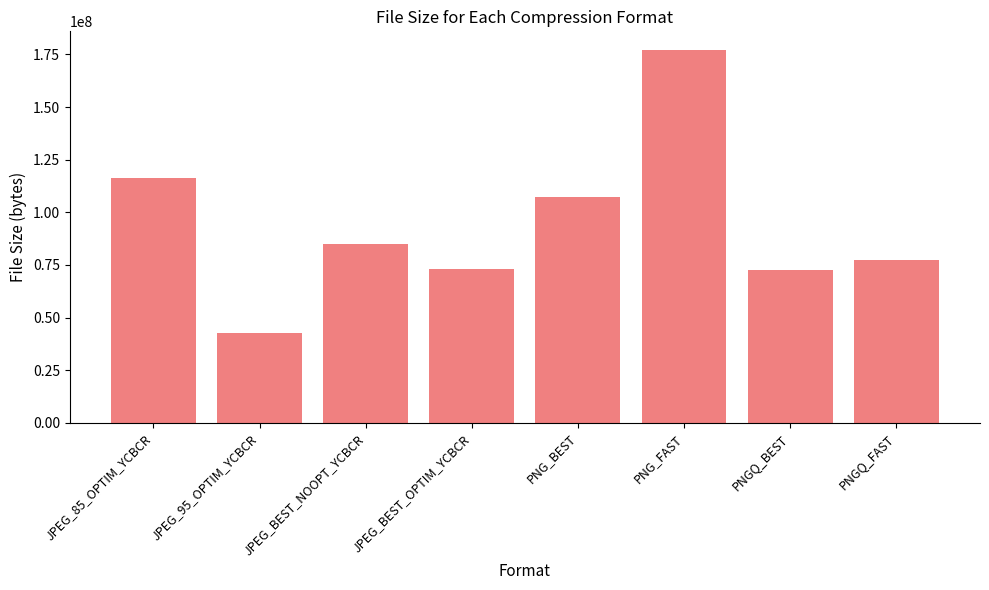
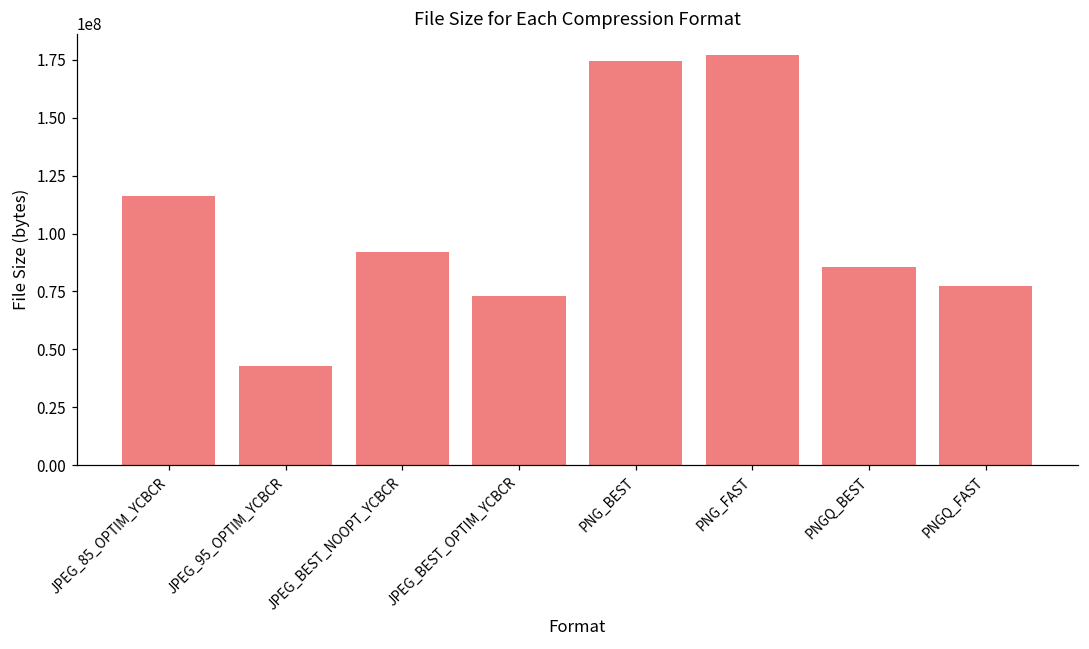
  {
    "JPEG_85_OPTIM_YCBCR": 116000000,
    "JPEG_95_OPTIM_YCBCR": 43000000,
-   "JPEG_BEST_NOOPT_YCBCR": 85000000,
+   "JPEG_BEST_NOOPT_YCBCR": 92000000,
    "JPEG_BEST_OPTIM_YCBCR": 73000000,
-   "PNG_BEST": 107000000,
+   "PNG_BEST": 175000000,
    "PNG_FAST": 177000000,
-   "PNGQ_BEST": 73000000,
+   "PNGQ_BEST": 86000000,
    "PNGQ_FAST": 77000000
  }
